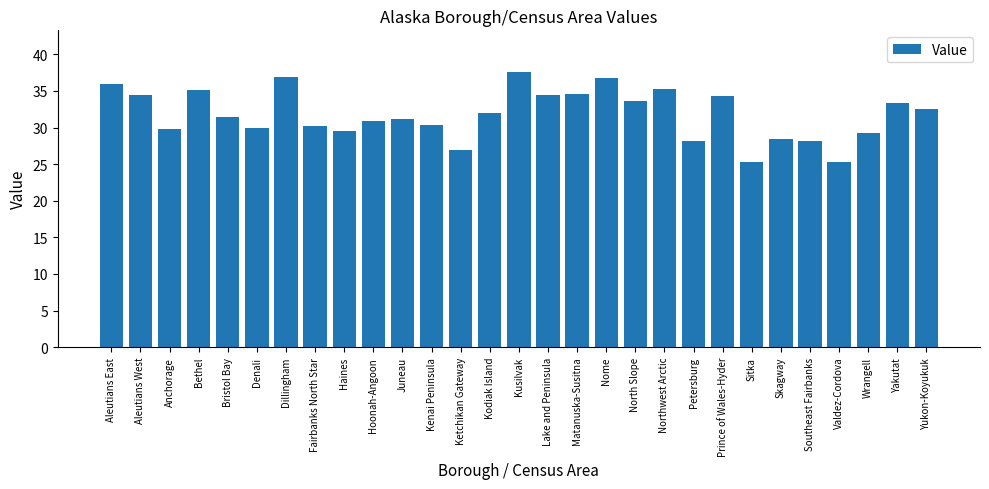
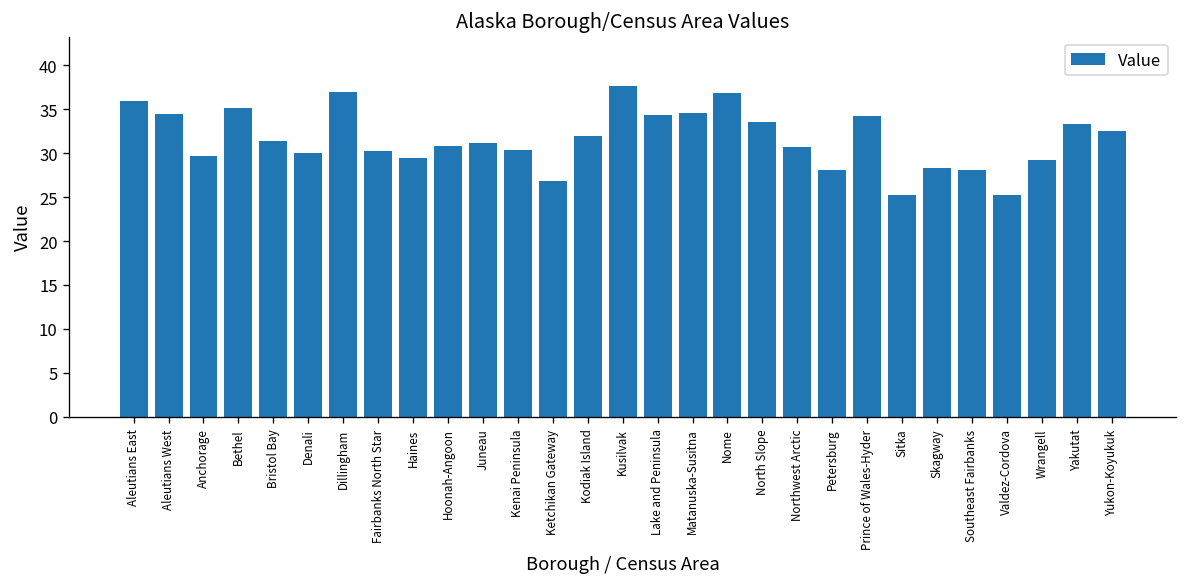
  {
    "Aleutians East": 36,
    "Aleutians West": 34,
    "Anchorage": 30,
    "Bethel": 35,
    "Bristol Bay": 31,
    "Denali": 30,
    "Dillingham": 37,
    "Fairbanks North Star": 30,
    "Haines": 30,
    "Hoonah-Angoon": 31,
    "Juneau": 31,
    "Kenai Peninsula": 30,
    "Ketchikan Gateway": 27,
    "Kodiak Island": 32,
    "Kusilvak": 38,
    "Lake and Peninsula": 34,
    "Matanuska-Susitna": 35,
    "Nome": 37,
    "North Slope": 34,
-   "Northwest Arctic": 35,
+   "Northwest Arctic": 31,
    "Petersburg": 28,
    "Prince of Wales-Hyder": 34,
    "Sitka": 25,
    "Skagway": 28,
    "Southeast Fairbanks": 28,
    "Valdez-Cordova": 25,
    "Wrangell": 29,
    "Yakutat": 33,
    "Yukon-Koyukuk": 33
  }
